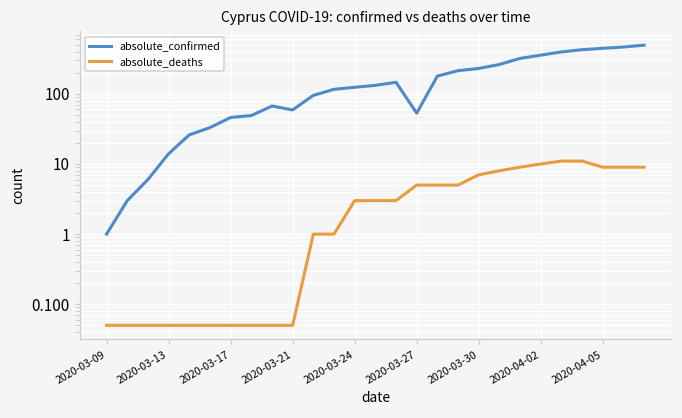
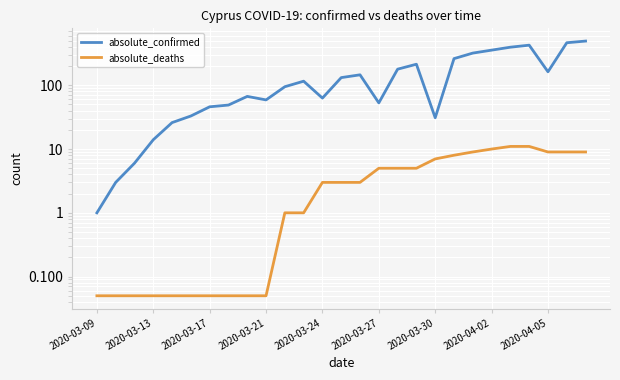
  {
    "absolute_confirmed": {
      "2020-03-09": 1,
      "2020-03-13": 14,
      "2020-03-17": 50,
      "2020-03-21": 60,
-     "2020-03-24": 120,
+     "2020-03-24": 60,
      "2020-03-27": 50,
-     "2020-03-30": 230,
+     "2020-03-30": 30,
      "2020-04-02": 400,
-     "2020-04-05": 400
+     "2020-04-05": 160
    },
    "absolute_deaths": {
      "2020-03-09": 0.05,
      "2020-03-13": 0.05,
      "2020-03-17": 0.05,
      "2020-03-21": 0.05,
      "2020-03-24": 3,
      "2020-03-27": 5,
      "2020-03-30": 7,
      "2020-04-02": 10,
      "2020-04-05": 9
    }
  }
